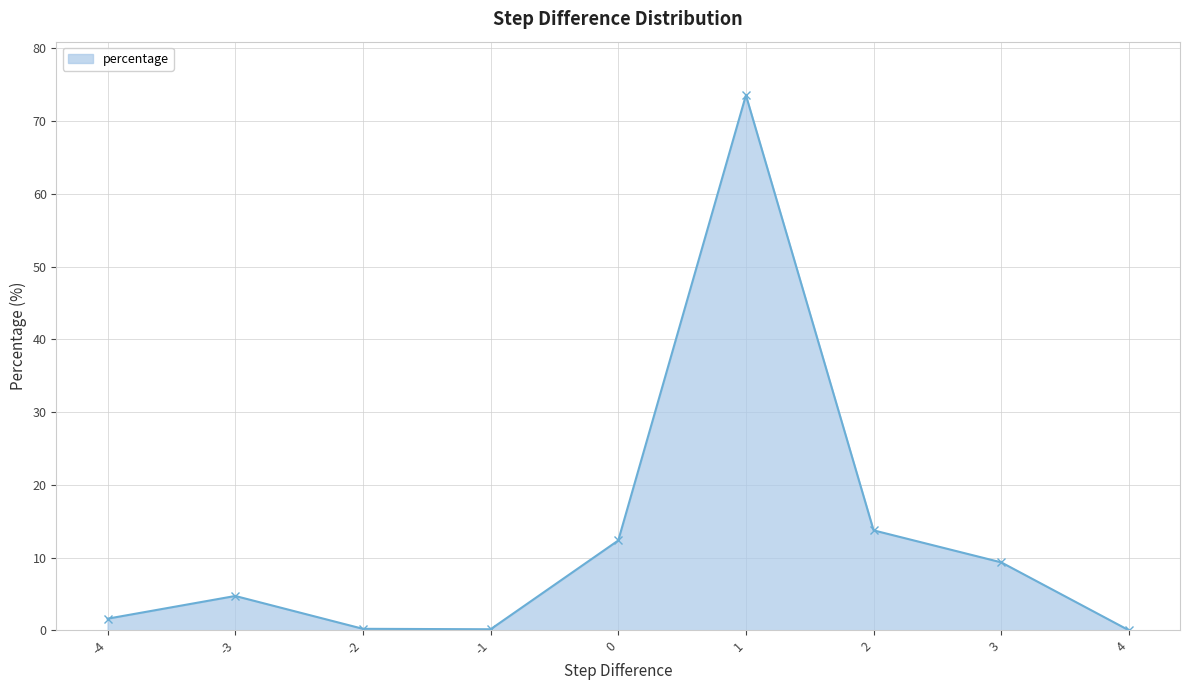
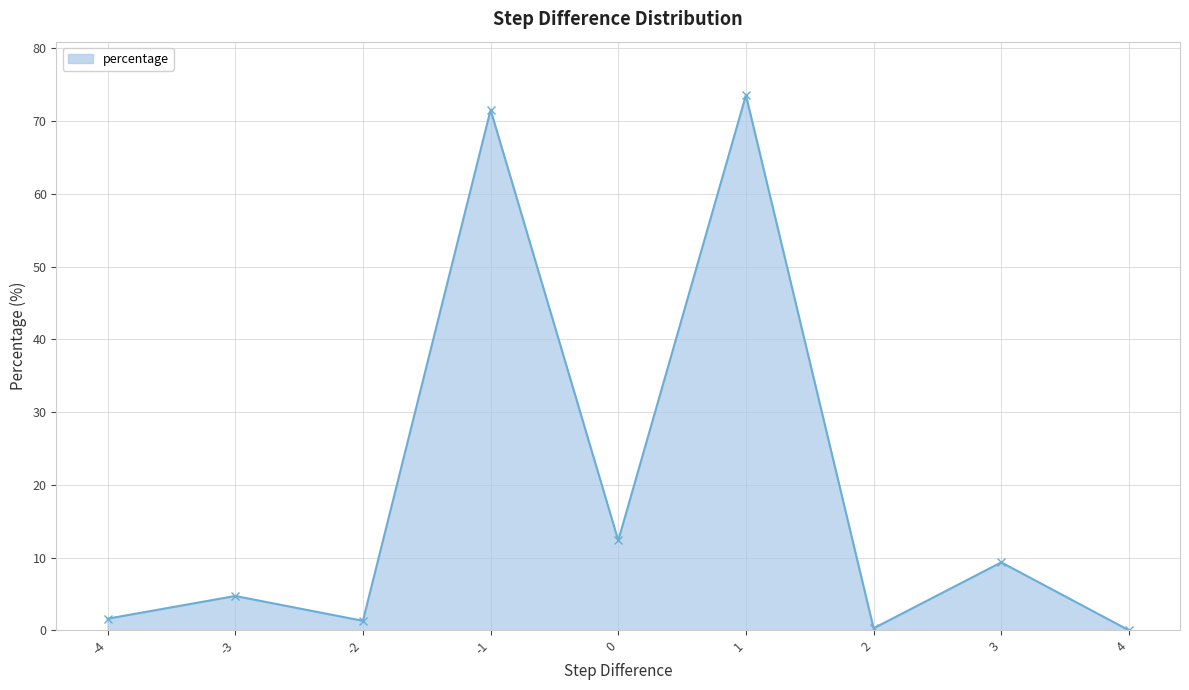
  {
    "-4": 2,
    "-3": 5,
-   "-2": 0,
-   "-1": 0,
+   "-2": 1,
+   "-1": 72,
    "0": 12,
    "1": 74,
-   "2": 14,
+   "2": 0,
    "3": 9,
    "4": 0
  }
